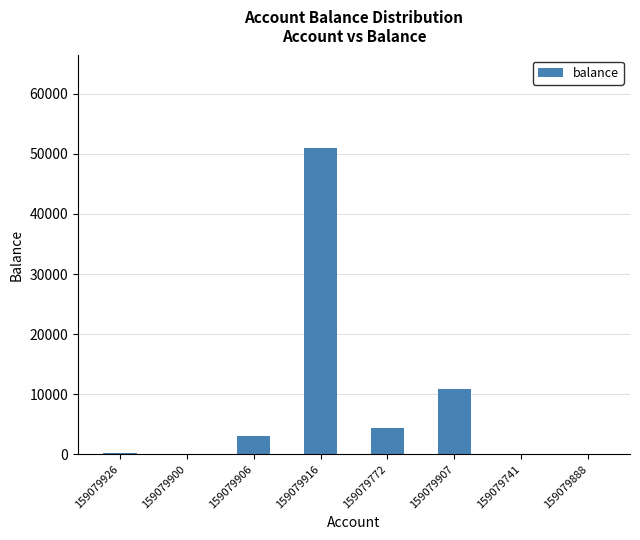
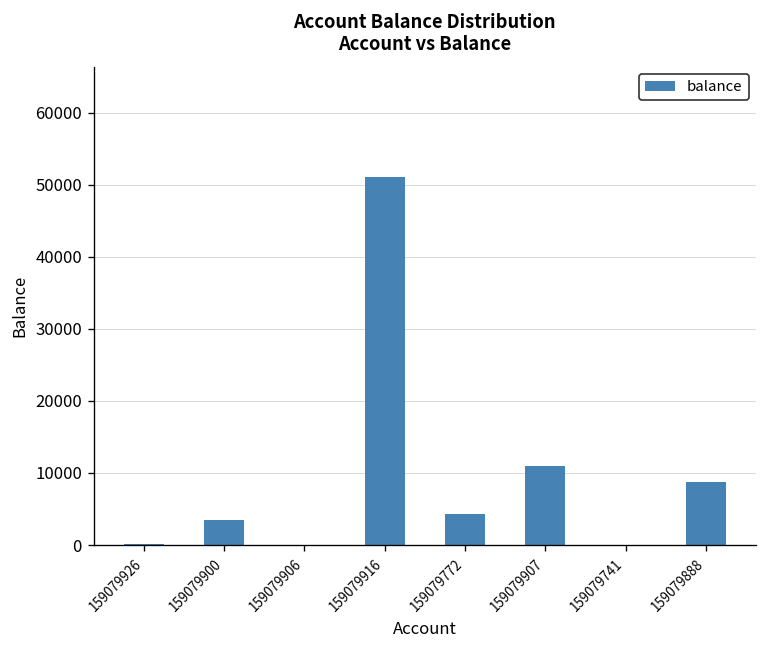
  {
-   "159079900": 0,
-   "159079906": 3000,
+   "159079900": 3000,
+   "159079906": 0,
    "159079916": 51000,
    "159079772": 4000,
    "159079907": 11000,
    "159079741": 0,
-   "159079888": 0
+   "159079888": 9000
  }
